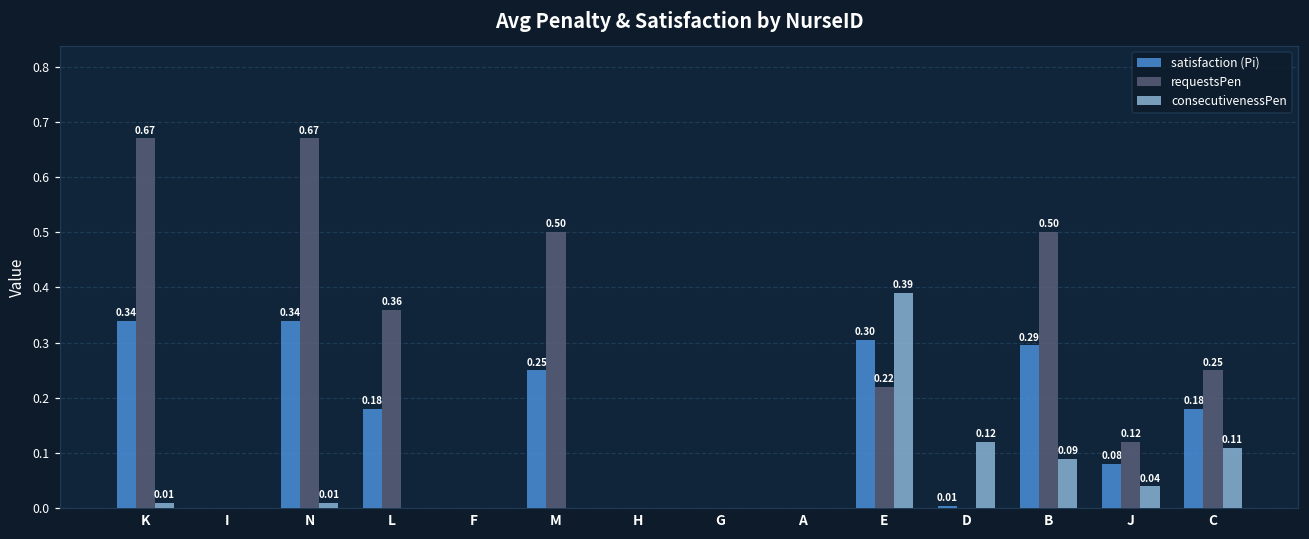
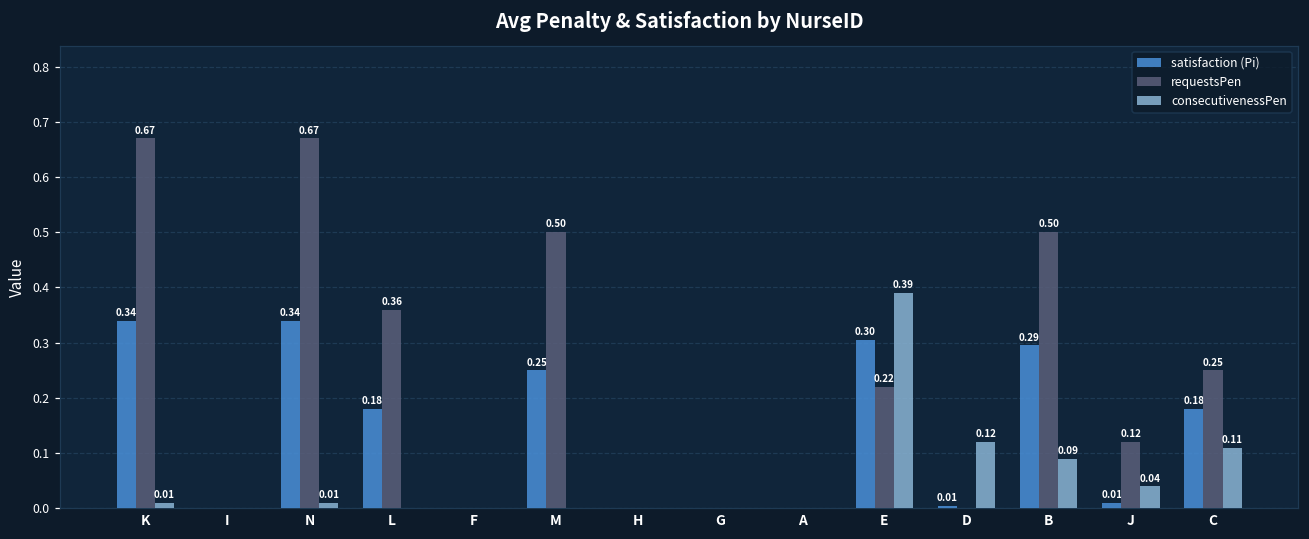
  {
    "satisfaction (Pi)": {
      "K": 0.34,
      "N": 0.34,
      "L": 0.18,
      "M": 0.25,
      "E": 0.30,
      "D": 0.01,
      "B": 0.29,
-     "J": 0.08,
+     "J": 0.01,
      "C": 0.18
    },
    "requestsPen": {
      "K": 0.67,
      "N": 0.67,
      "L": 0.36,
      "M": 0.50,
      "E": 0.22,
      "B": 0.50,
      "J": 0.12,
      "C": 0.25
    },
    "consecutivenessPen": {
      "K": 0.01,
      "N": 0.01,
      "E": 0.39,
      "D": 0.12,
      "B": 0.09,
      "J": 0.04,
      "C": 0.11
    }
  }
